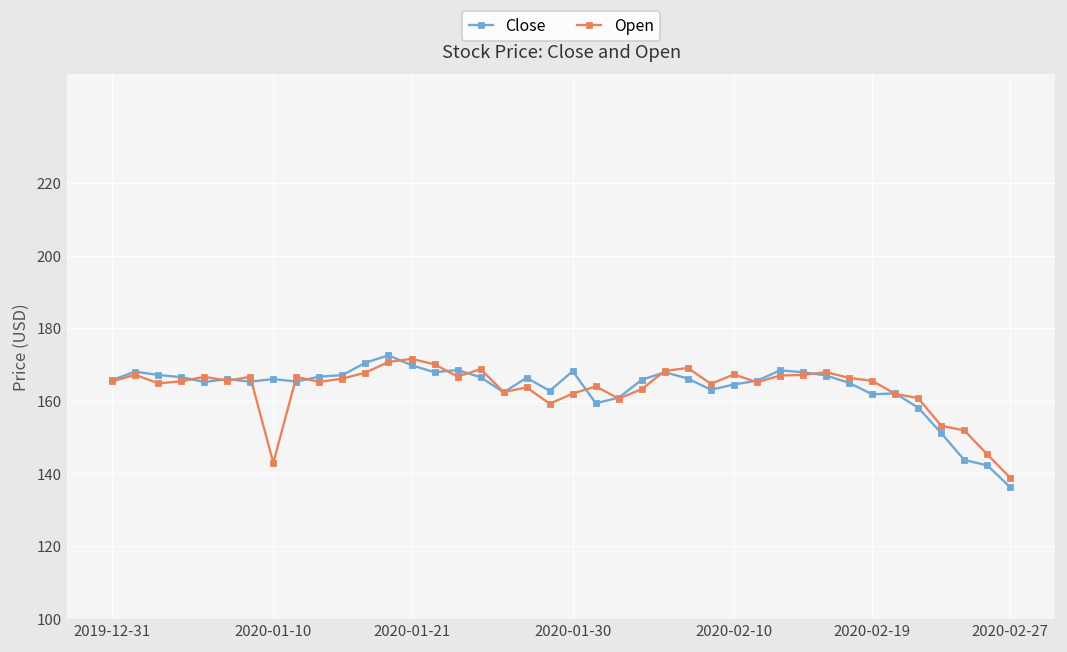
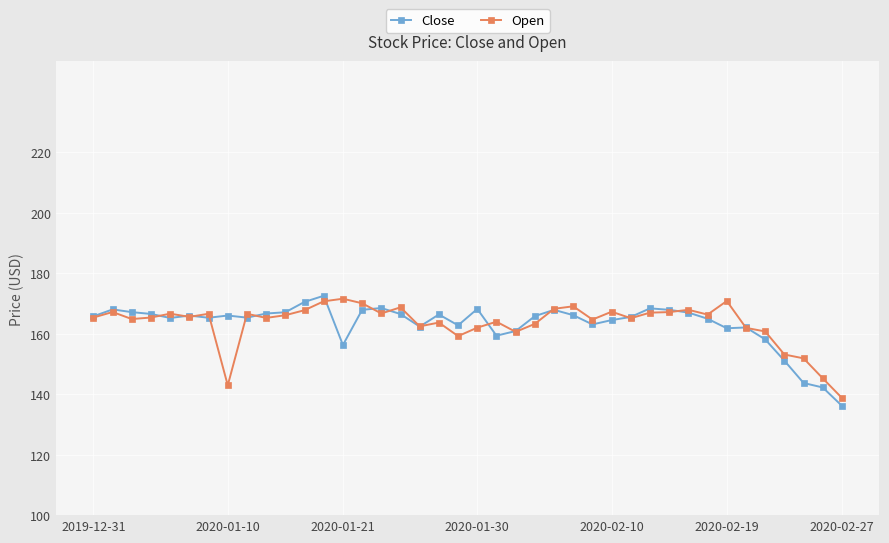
  {
    "Close": {
      "2020-01-10": 166,
-     "2020-01-21": 170,
+     "2020-01-21": 156,
      "2020-01-30": 168,
      "2020-02-10": 164,
      "2020-02-19": 162,
      "2020-02-27": 136
    },
    "Open": {
      "2020-01-10": 143,
      "2020-01-21": 172,
      "2020-01-30": 162,
      "2020-02-10": 167,
-     "2020-02-19": 166,
+     "2020-02-19": 171,
      "2020-02-27": 139
    }
  }
